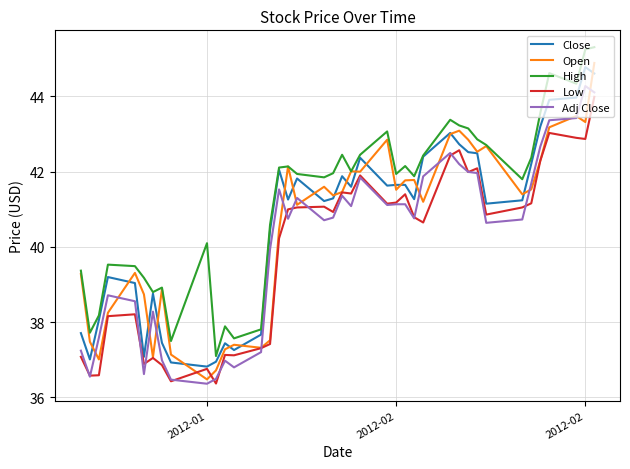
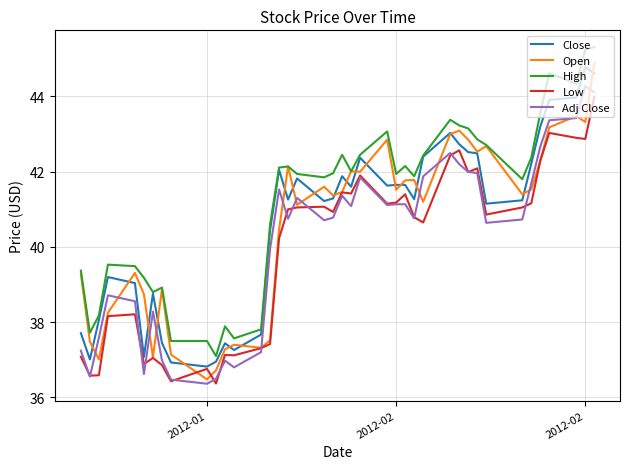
  {
    "Open": {
      "2012-01": 36.5
    },
    "High": {
-     "2012-01": 40.1
+     "2012-01": 37.5
    },
    "Adj Close": {
      "2012-01": 36.4
    }
  }
